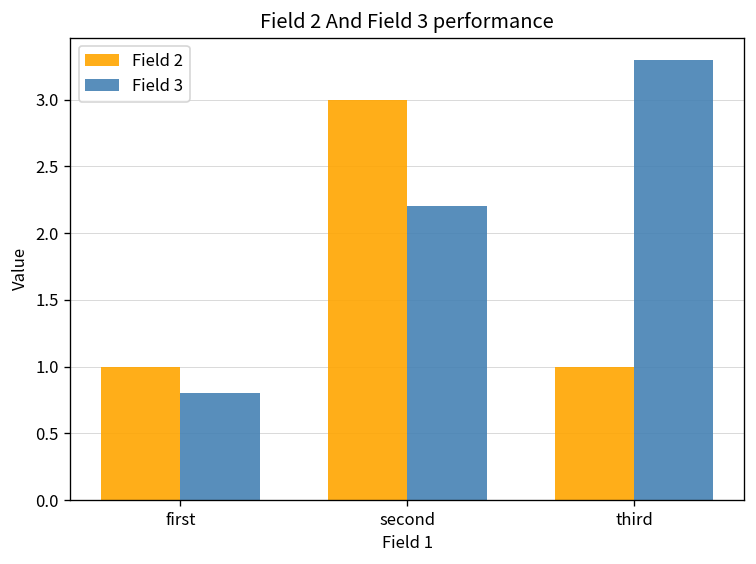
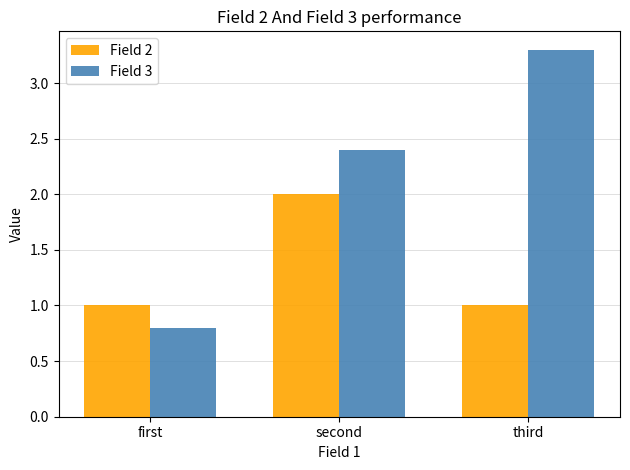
  {
    "Field 2": {
      "first": 1,
-     "second": 3,
+     "second": 2,
      "third": 1
    },
    "Field 3": {
      "first": 0.8,
-     "second": 2.2,
+     "second": 2.4,
      "third": 3.3
    }
  }
